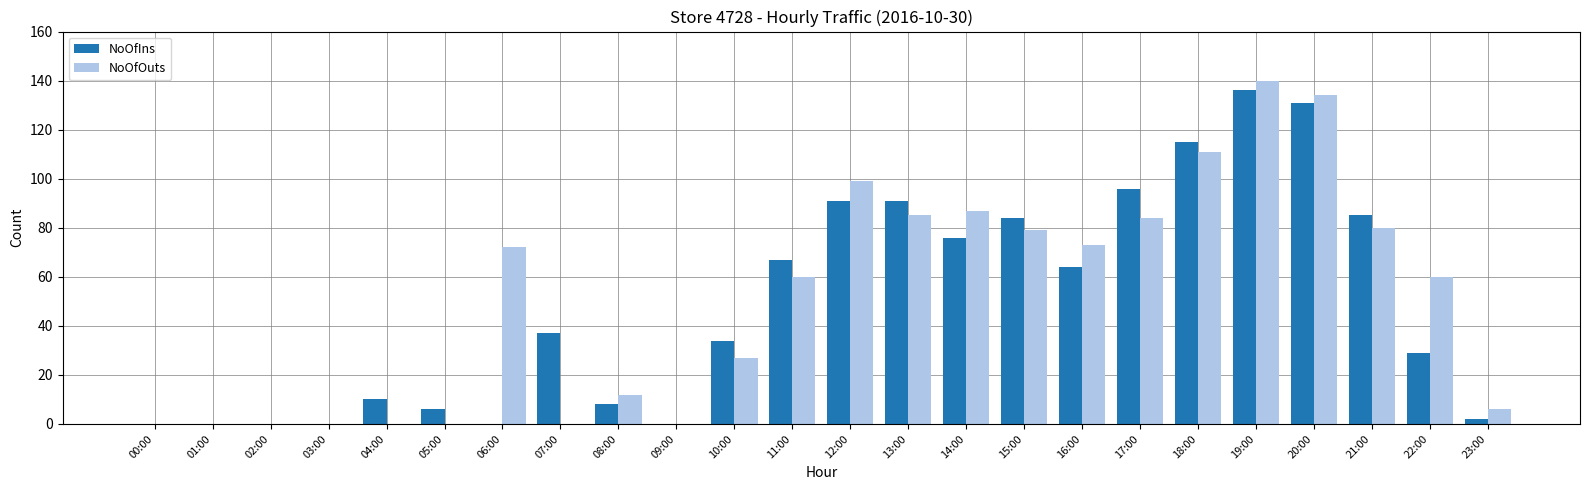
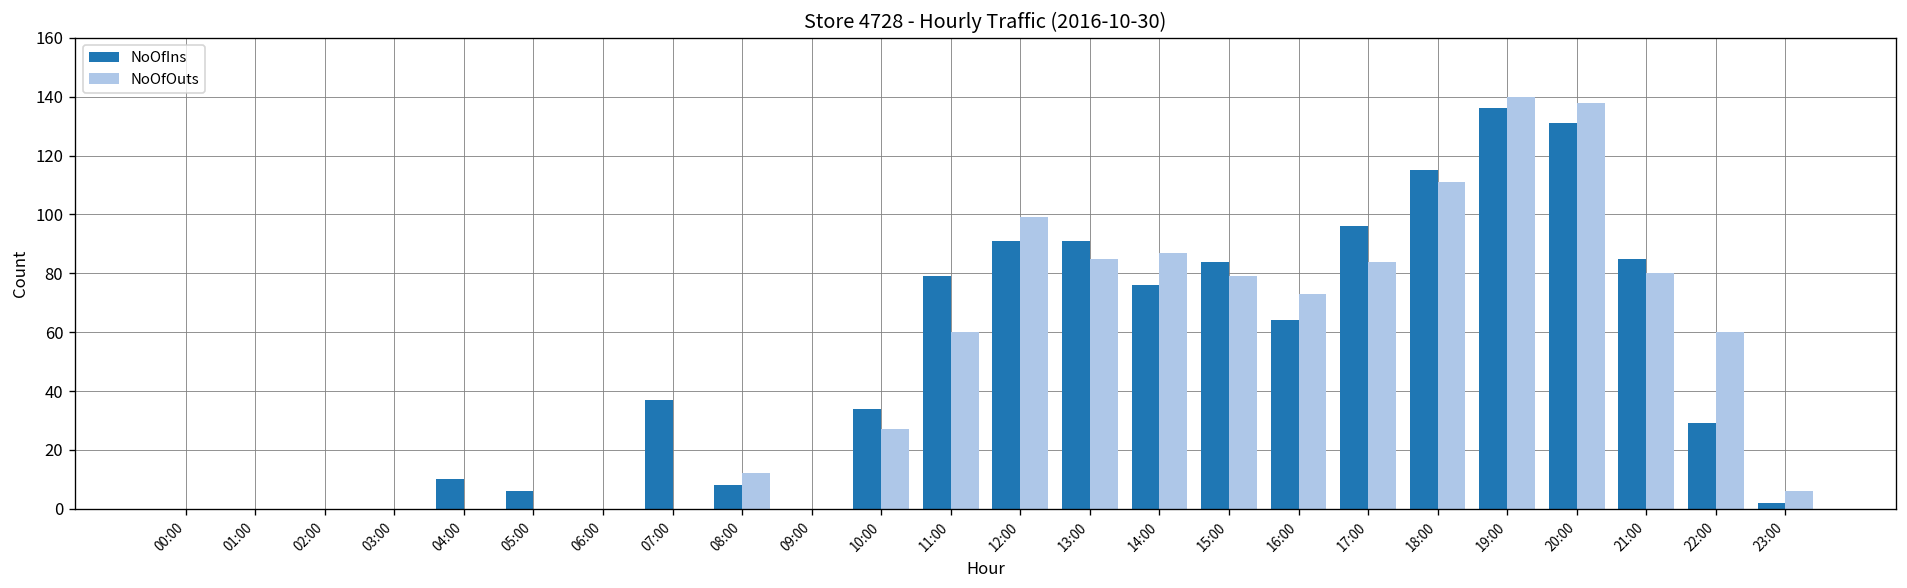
  {
    "NoOfIns": {
      "00:00": 0,
      "01:00": 0,
      "02:00": 0,
      "03:00": 0,
      "04:00": 10,
      "05:00": 6,
      "06:00": 0,
      "07:00": 37,
      "08:00": 8,
      "09:00": 0,
      "10:00": 34,
-     "11:00": 67,
+     "11:00": 79,
      "12:00": 91,
      "13:00": 91,
      "14:00": 76,
      "15:00": 84,
      "16:00": 64,
      "17:00": 96,
      "18:00": 115,
      "19:00": 136,
      "20:00": 131,
      "21:00": 85,
      "22:00": 29,
      "23:00": 2
    },
    "NoOfOuts": {
      "00:00": 0,
      "01:00": 0,
      "02:00": 0,
      "03:00": 0,
      "04:00": 0,
      "05:00": 0,
-     "06:00": 72,
+     "06:00": 0,
      "07:00": 0,
      "08:00": 12,
      "09:00": 0,
      "10:00": 27,
      "11:00": 60,
      "12:00": 99,
      "13:00": 85,
      "14:00": 87,
      "15:00": 79,
      "16:00": 73,
      "17:00": 84,
      "18:00": 111,
      "19:00": 140,
-     "20:00": 134,
+     "20:00": 138,
      "21:00": 80,
      "22:00": 60,
      "23:00": 6
    }
  }
